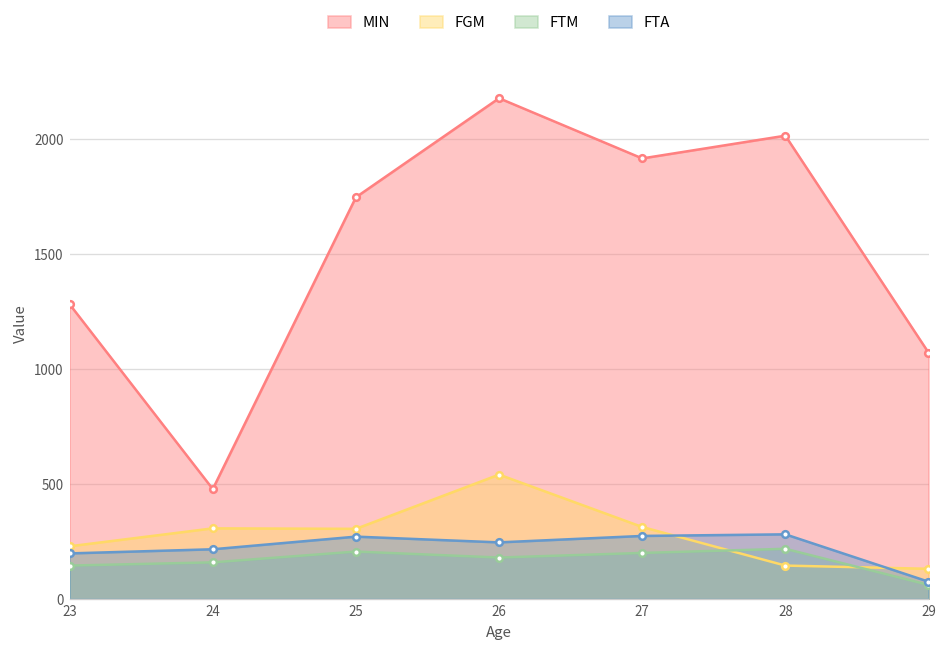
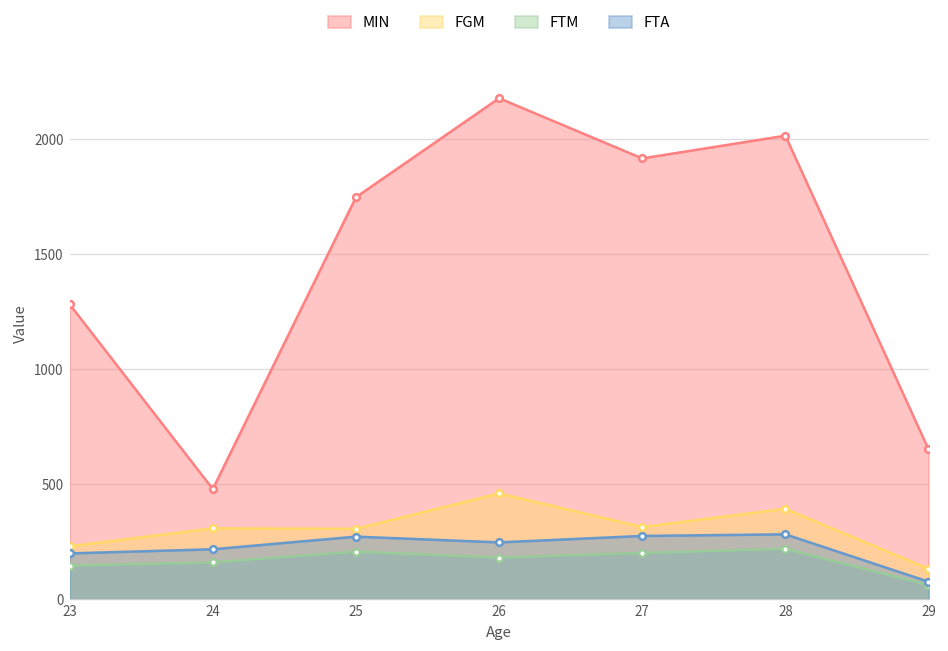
  {
    "MIN": {
      "23": 1280,
      "24": 480,
      "25": 1750,
      "26": 2180,
      "27": 1920,
      "28": 2020,
-     "29": 1070
+     "29": 650
    },
    "FGM": {
      "23": 230,
      "24": 310,
      "25": 310,
-     "26": 540,
+     "26": 460,
      "27": 310,
-     "28": 150,
+     "28": 390,
      "29": 130
    }
  }
